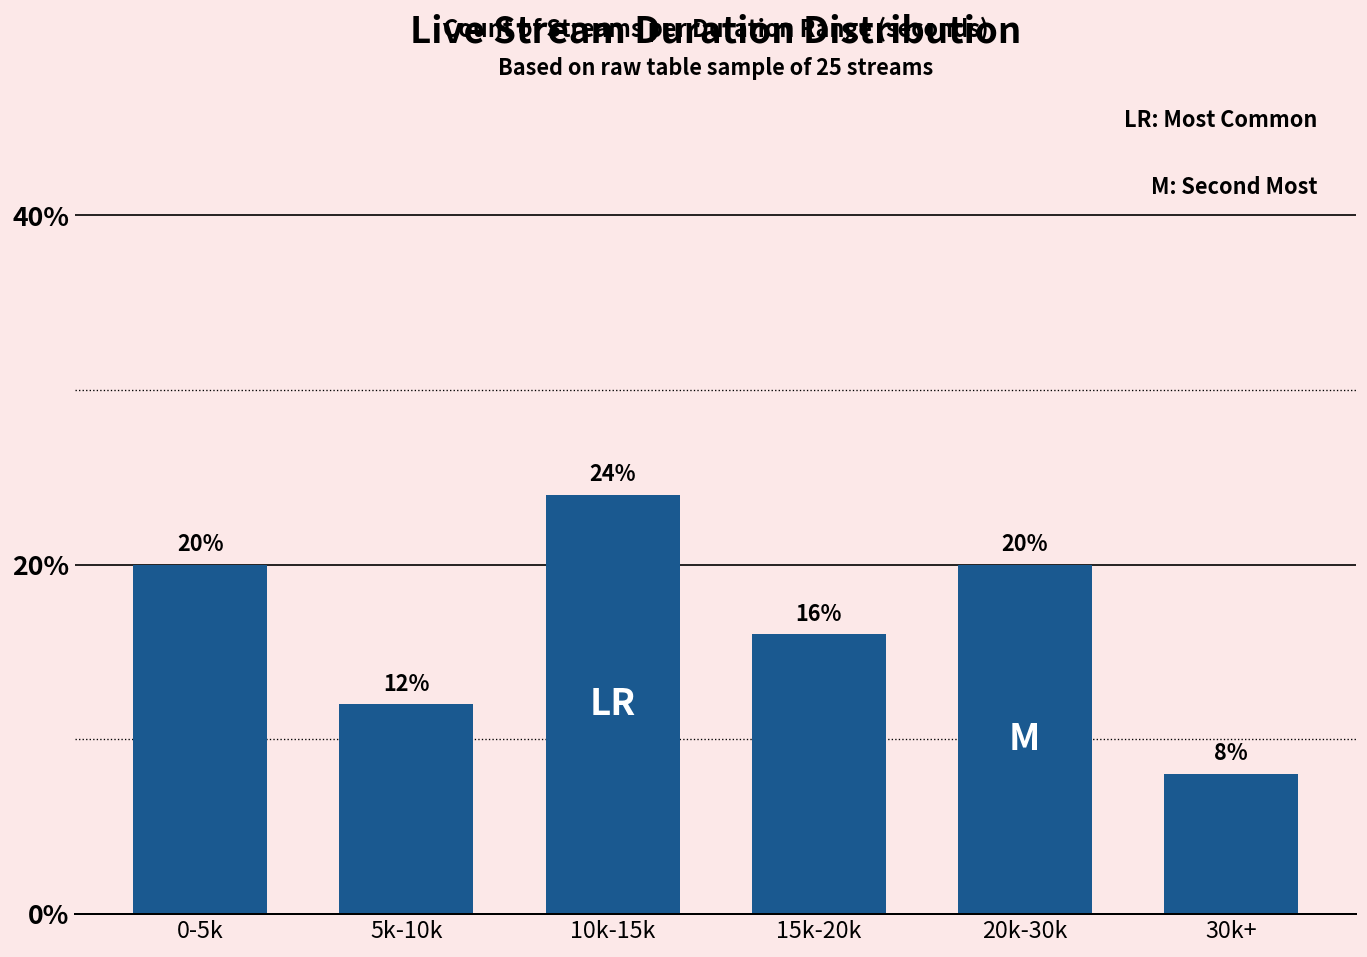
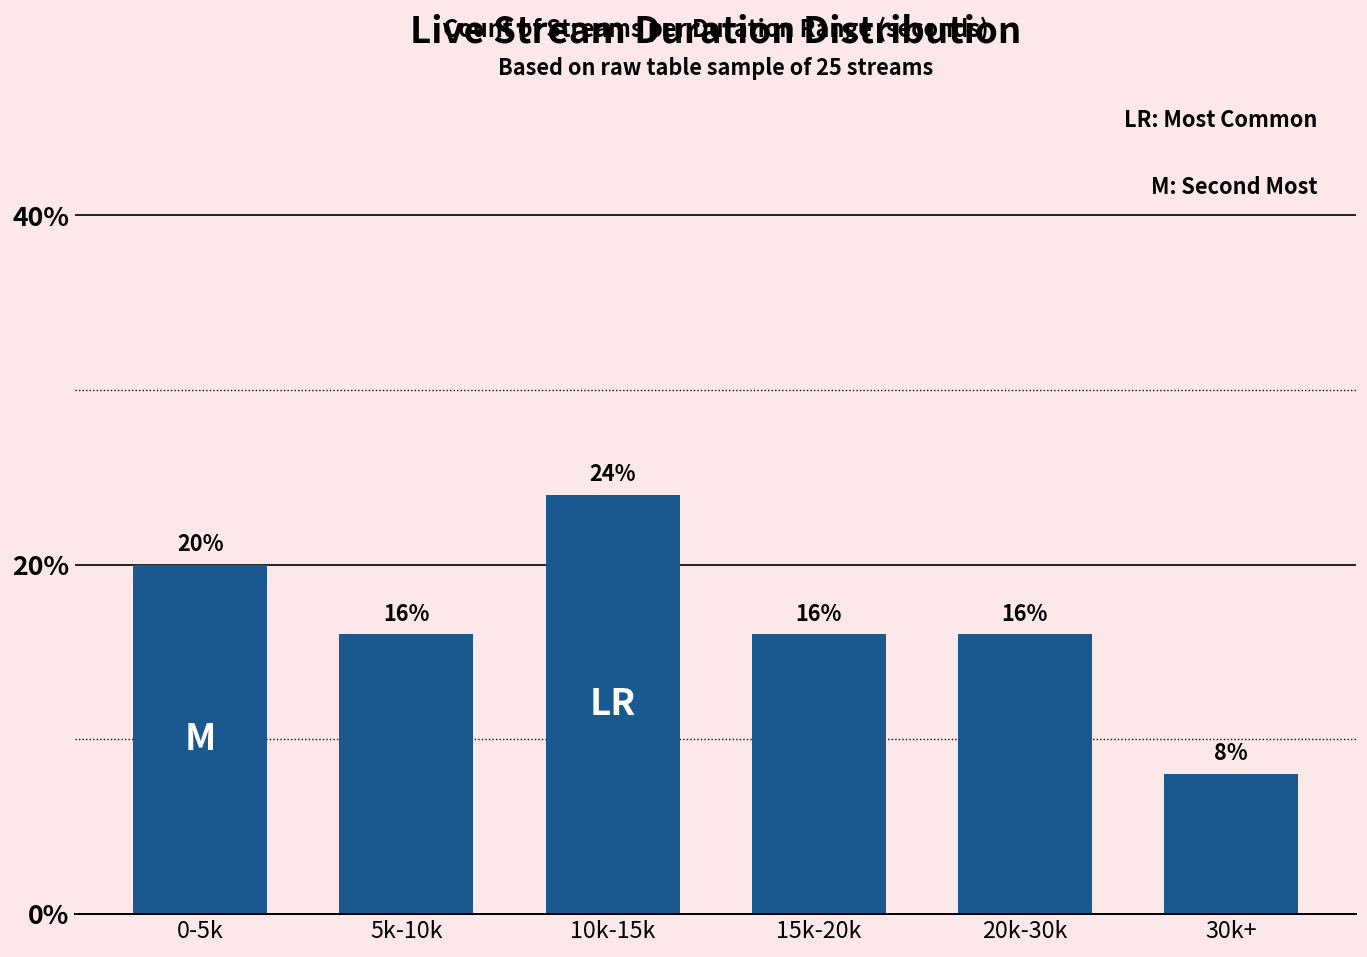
  {
    "0-5k": "20%",
-   "5k-10k": "12%",
+   "5k-10k": "16%",
    "10k-15k": "24%",
    "15k-20k": "16%",
-   "20k-30k": "20%",
+   "20k-30k": "16%",
    "30k+": "8%"
  }
